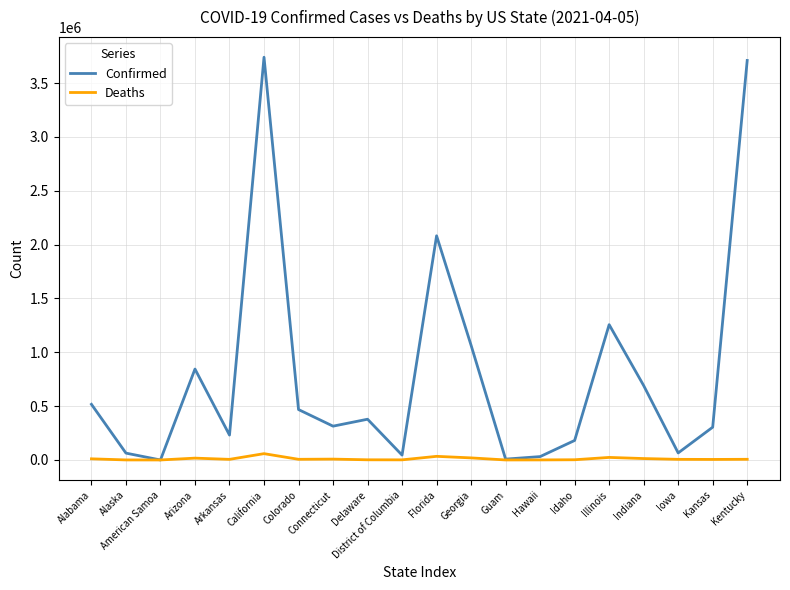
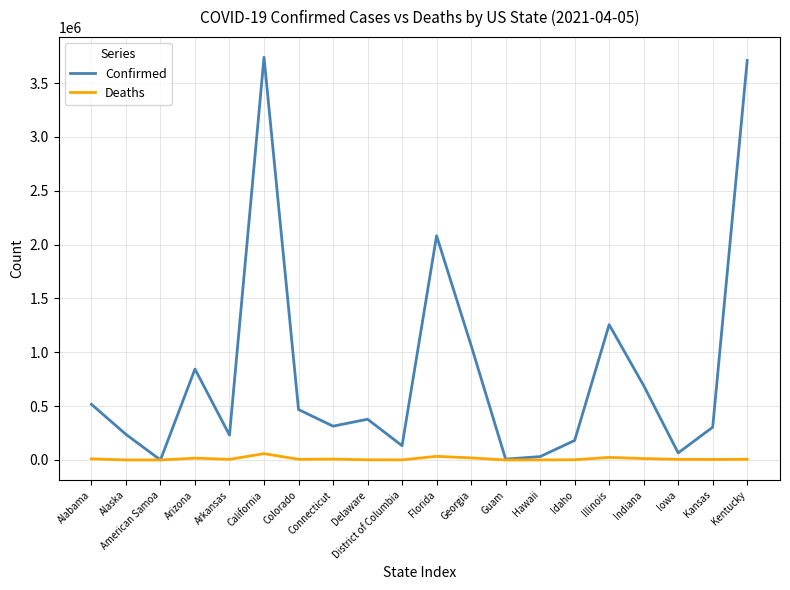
  {
    "Confirmed": {
      "Alabama": 520000,
-     "Alaska": 60000,
+     "Alaska": 240000,
      "Arizona": 840000,
      "Arkansas": 230000,
      "California": 3740000,
      "Colorado": 470000,
      "Connecticut": 310000,
      "Delaware": 380000,
-     "District of Columbia": 50000,
+     "District of Columbia": 130000,
      "Florida": 2080000,
      "Georgia": 1060000,
      "Hawaii": 30000,
      "Idaho": 180000,
      "Illinois": 1260000,
      "Indiana": 690000,
      "Iowa": 70000,
      "Kansas": 300000,
      "Kentucky": 3710000
    },
    "Deaths": {
      "Alabama": 10000,
      "Alaska": 0,
      "Arizona": 20000,
      "Arkansas": 10000,
      "California": 60000,
      "Colorado": 10000,
      "Connecticut": 10000,
      "Delaware": 0,
      "District of Columbia": 0,
      "Florida": 30000,
      "Georgia": 20000,
      "Hawaii": 0,
      "Idaho": 0,
      "Illinois": 20000,
      "Indiana": 10000,
      "Iowa": 10000,
      "Kansas": 0,
      "Kentucky": 10000
    }
  }
